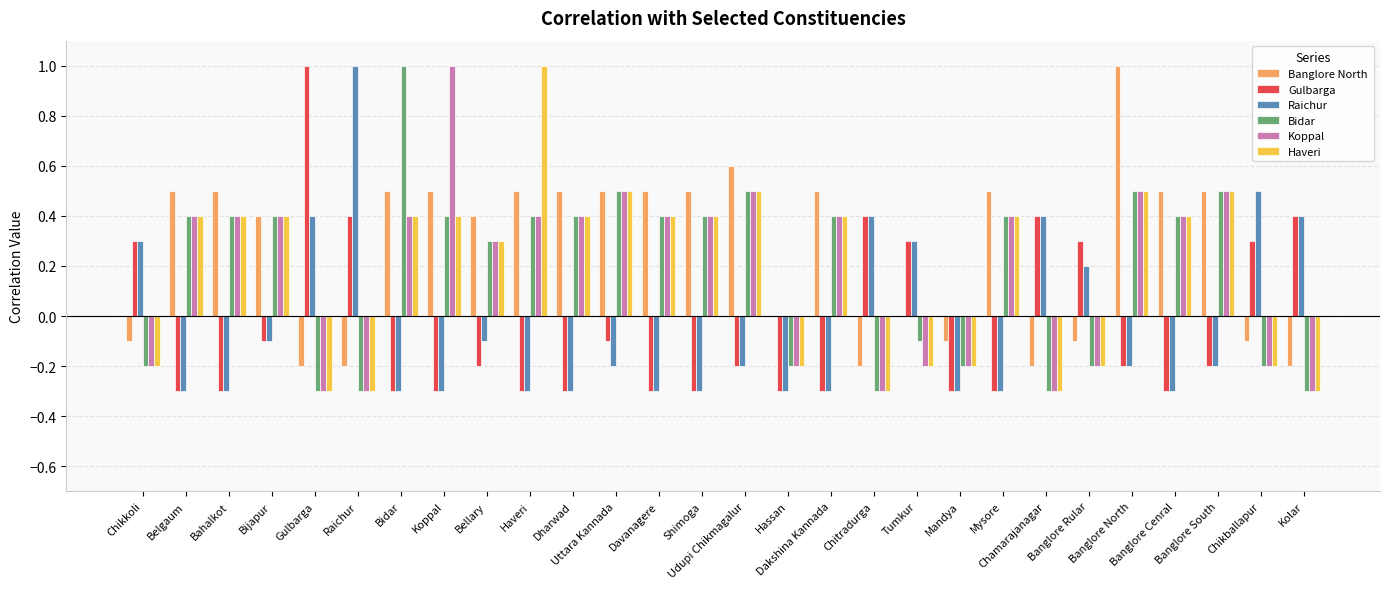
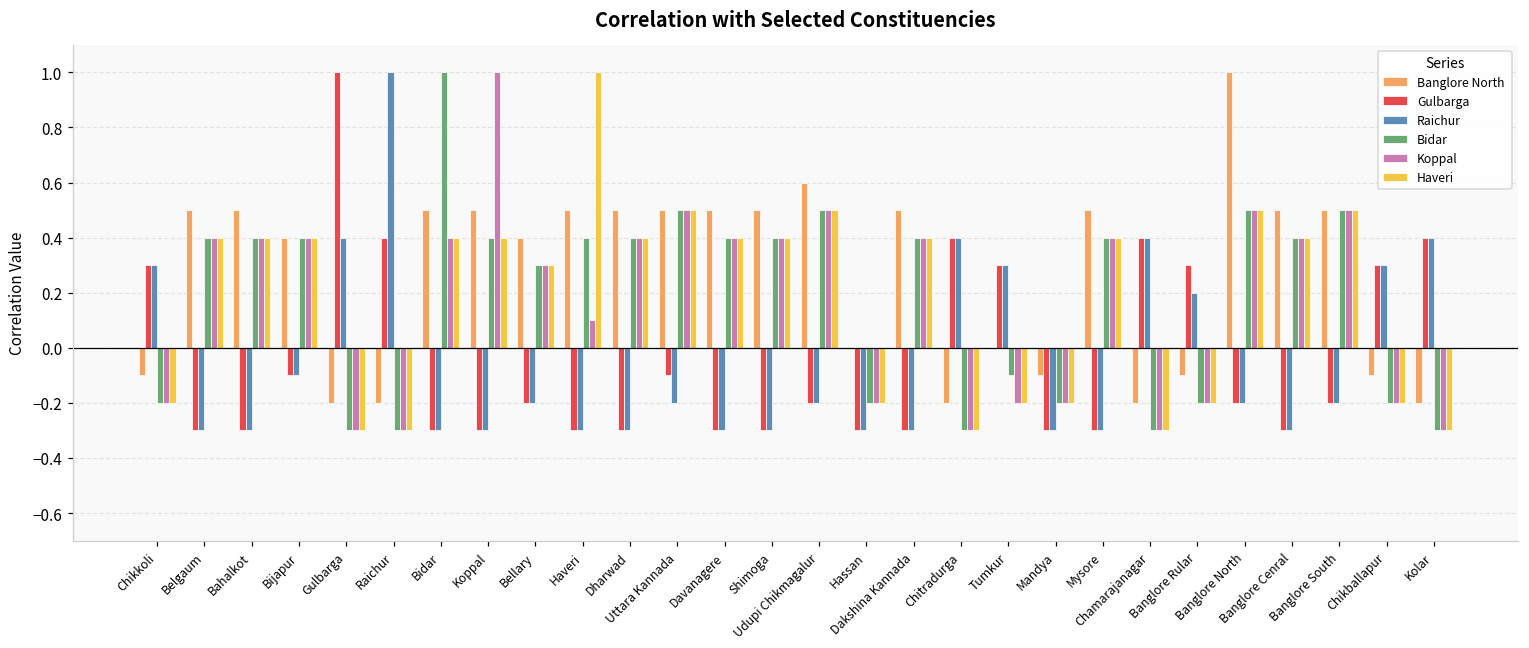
  {
    "Gulbarga": {
      "Chikkoli": 0.3,
      "Belgaum": -0.3,
      "Bahalkot": -0.3,
      "Bijapur": -0.1,
      "Gulbarga": 1.0,
      "Raichur": 0.4,
      "Bidar": -0.3,
      "Koppal": -0.3,
      "Bellary": -0.2,
      "Haveri": -0.3,
      "Dharwad": -0.3,
      "Uttara Kannada": -0.1,
      "Davanagere": -0.3,
      "Shimoga": -0.3,
      "Udupi Chikmagalur": -0.2,
      "Hassan": -0.3,
      "Dakshina Kannada": -0.3,
      "Chitradurga": 0.4,
      "Tumkur": 0.3,
      "Mandya": -0.3,
      "Mysore": -0.3,
      "Chamarajanagar": 0.4,
      "Banglore Rular": 0.3,
      "Banglore North": -0.2,
      "Banglore Cenral": -0.3,
      "Banglore South": -0.2,
      "Chikballapur": 0.3,
      "Kolar": 0.4
    },
    "Raichur": {
      "Chikkoli": 0.3,
      "Belgaum": -0.3,
      "Bahalkot": -0.3,
      "Bijapur": -0.1,
      "Gulbarga": 0.4,
      "Raichur": 1.0,
      "Bidar": -0.3,
      "Koppal": -0.3,
-     "Bellary": -0.1,
+     "Bellary": -0.2,
      "Haveri": -0.3,
      "Dharwad": -0.3,
      "Uttara Kannada": -0.2,
      "Davanagere": -0.3,
      "Shimoga": -0.3,
      "Udupi Chikmagalur": -0.2,
      "Hassan": -0.3,
      "Dakshina Kannada": -0.3,
      "Chitradurga": 0.4,
      "Tumkur": 0.3,
      "Mandya": -0.3,
      "Mysore": -0.3,
      "Chamarajanagar": 0.4,
      "Banglore Rular": 0.2,
      "Banglore North": -0.2,
      "Banglore Cenral": -0.3,
      "Banglore South": -0.2,
-     "Chikballapur": 0.5,
+     "Chikballapur": 0.3,
      "Kolar": 0.4
    },
    "Bidar": {
      "Chikkoli": -0.2,
      "Belgaum": 0.4,
      "Bahalkot": 0.4,
      "Bijapur": 0.4,
      "Gulbarga": -0.3,
      "Raichur": -0.3,
      "Bidar": 1.0,
      "Koppal": 0.4,
      "Bellary": 0.3,
      "Haveri": 0.4,
      "Dharwad": 0.4,
      "Uttara Kannada": 0.5,
      "Davanagere": 0.4,
      "Shimoga": 0.4,
      "Udupi Chikmagalur": 0.5,
      "Hassan": -0.2,
      "Dakshina Kannada": 0.4,
      "Chitradurga": -0.3,
      "Tumkur": -0.1,
      "Mandya": -0.2,
      "Mysore": 0.4,
      "Chamarajanagar": -0.3,
      "Banglore Rular": -0.2,
      "Banglore North": 0.5,
      "Banglore Cenral": 0.4,
      "Banglore South": 0.5,
      "Chikballapur": -0.2,
      "Kolar": -0.3
    },
    "Koppal": {
      "Chikkoli": -0.2,
      "Belgaum": 0.4,
      "Bahalkot": 0.4,
      "Bijapur": 0.4,
      "Gulbarga": -0.3,
      "Raichur": -0.3,
      "Bidar": 0.4,
      "Koppal": 1.0,
      "Bellary": 0.3,
-     "Haveri": 0.4,
+     "Haveri": 0.1,
      "Dharwad": 0.4,
      "Uttara Kannada": 0.5,
      "Davanagere": 0.4,
      "Shimoga": 0.4,
      "Udupi Chikmagalur": 0.5,
      "Hassan": -0.2,
      "Dakshina Kannada": 0.4,
      "Chitradurga": -0.3,
      "Tumkur": -0.2,
      "Mandya": -0.2,
      "Mysore": 0.4,
      "Chamarajanagar": -0.3,
      "Banglore Rular": -0.2,
      "Banglore North": 0.5,
      "Banglore Cenral": 0.4,
      "Banglore South": 0.5,
      "Chikballapur": -0.2,
      "Kolar": -0.3
    }
  }
